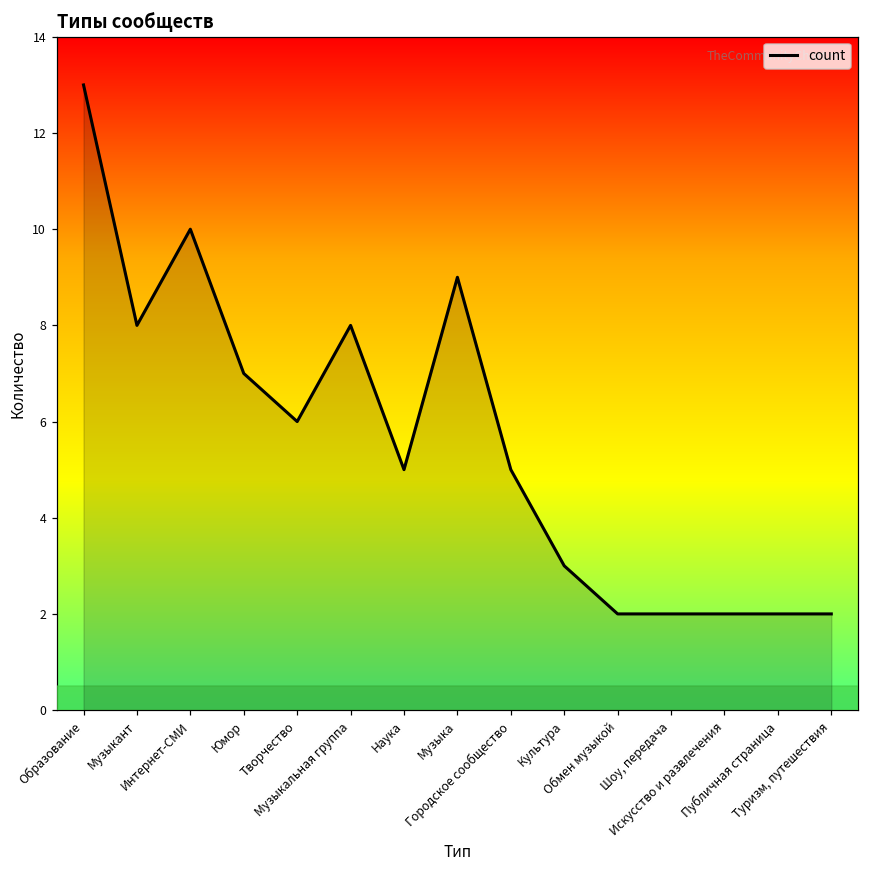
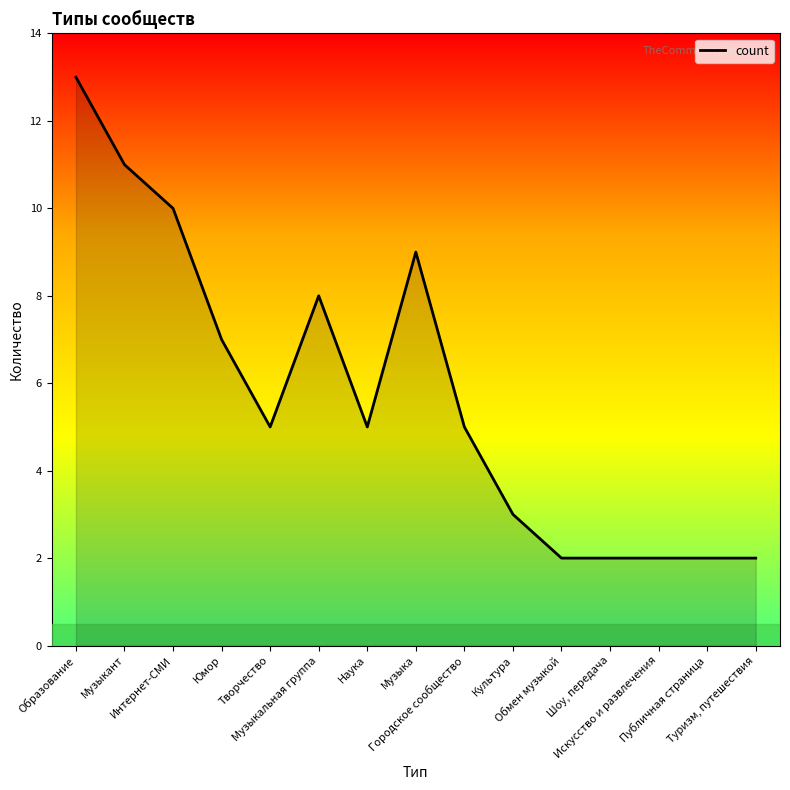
  {
    "Образование": 13,
-   "Музыкант": 8,
+   "Музыкант": 11,
    "Интернет-СМИ": 10,
    "Юмор": 7,
-   "Творчество": 6,
+   "Творчество": 5,
    "Музыкальная группа": 8,
    "Наука": 5,
    "Музыка": 9,
    "Городское сообщество": 5,
    "Культура": 3,
    "Обмен музыкой": 2,
    "Шоу, передача": 2,
    "Искусство и развлечения": 2,
    "Публичная страница": 2,
    "Туризм, путешествия": 2
  }
